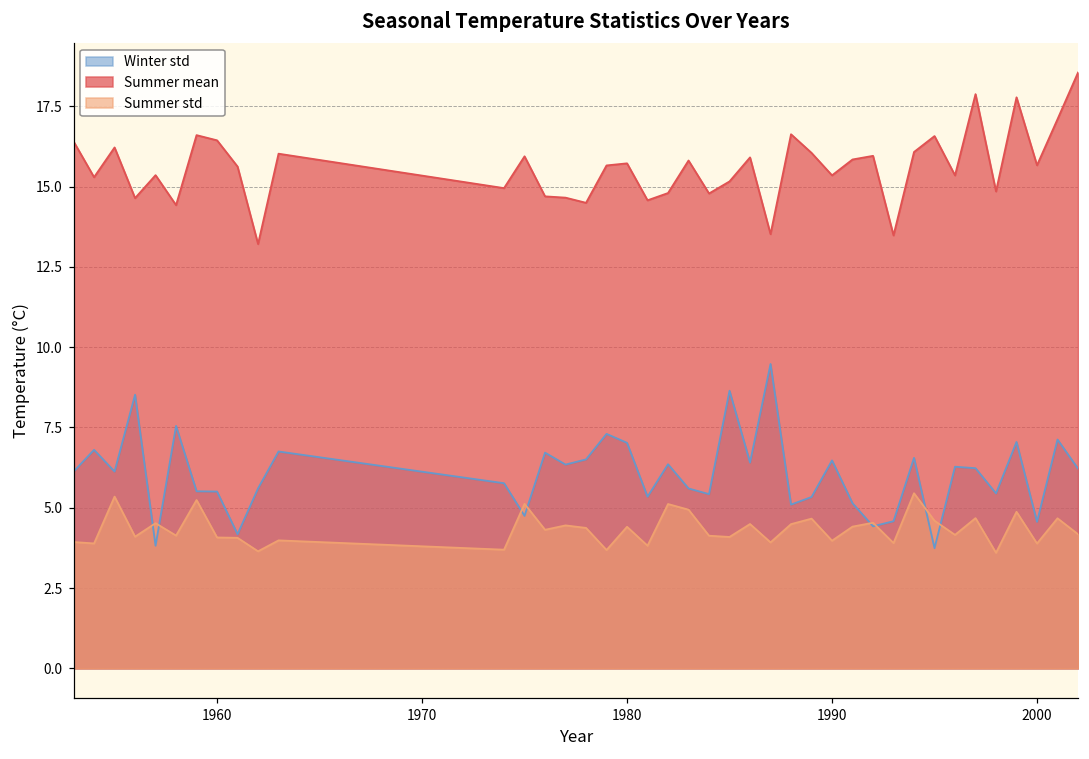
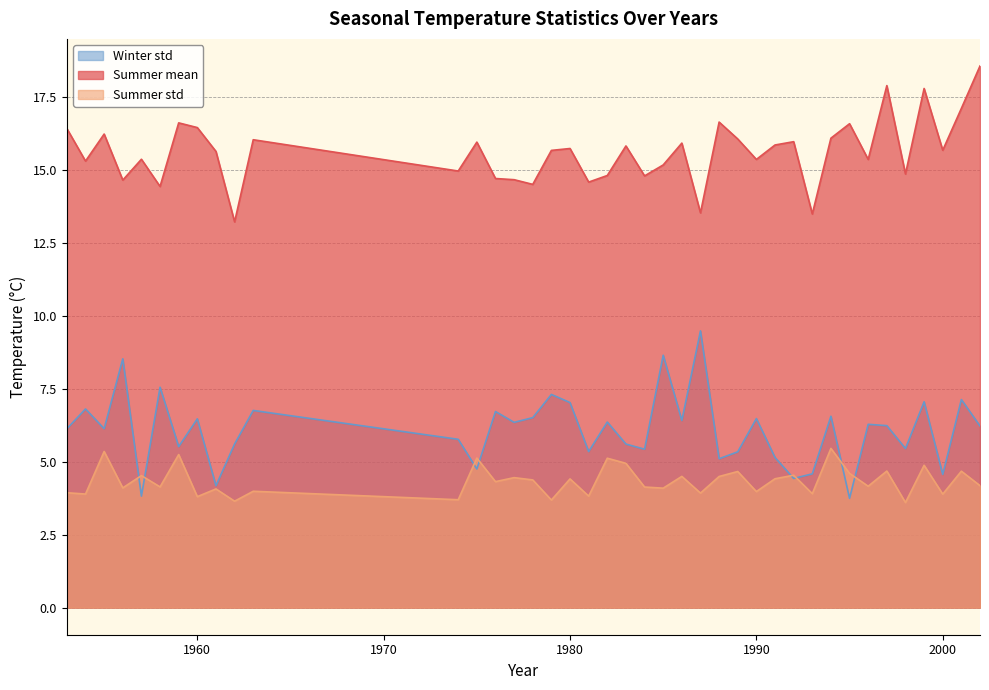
  {
    "Winter std": {
-     "1960": 5.5,
+     "1960": 6.5,
      "1980": 7.0,
      "1990": 6.5,
      "2000": 4.6
    },
    "Summer mean": {
      "1960": 16.4,
      "1980": 15.7,
      "1990": 15.3,
      "2000": 15.7
    },
    "Summer std": {
-     "1960": 4.1,
+     "1960": 3.8,
      "1980": 4.4,
      "1990": 4.0,
      "2000": 3.9
    }
  }
